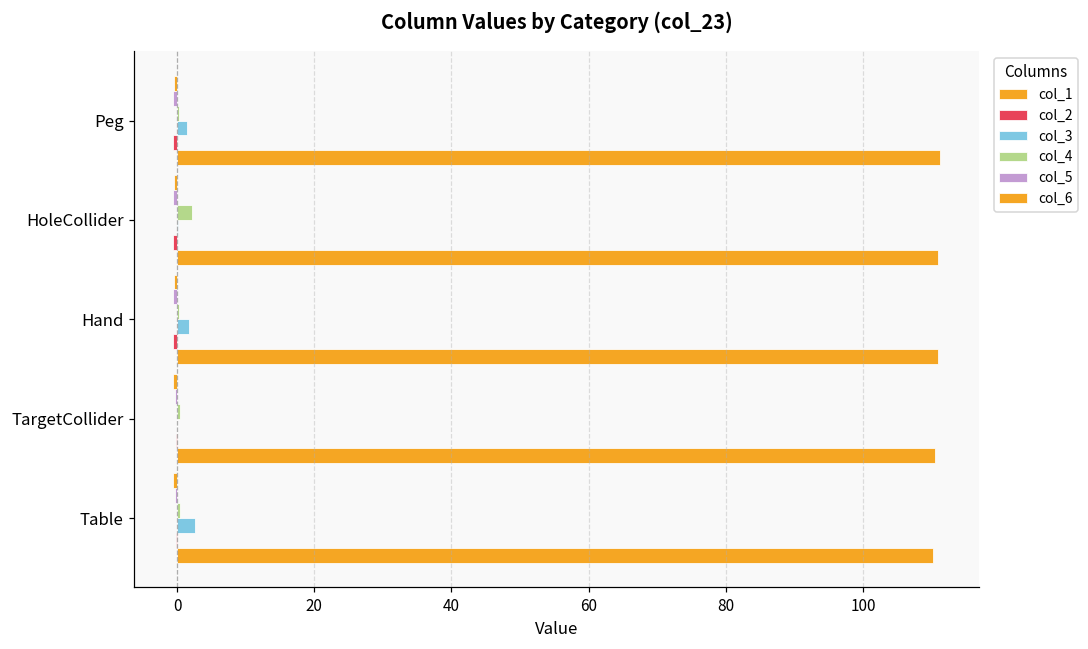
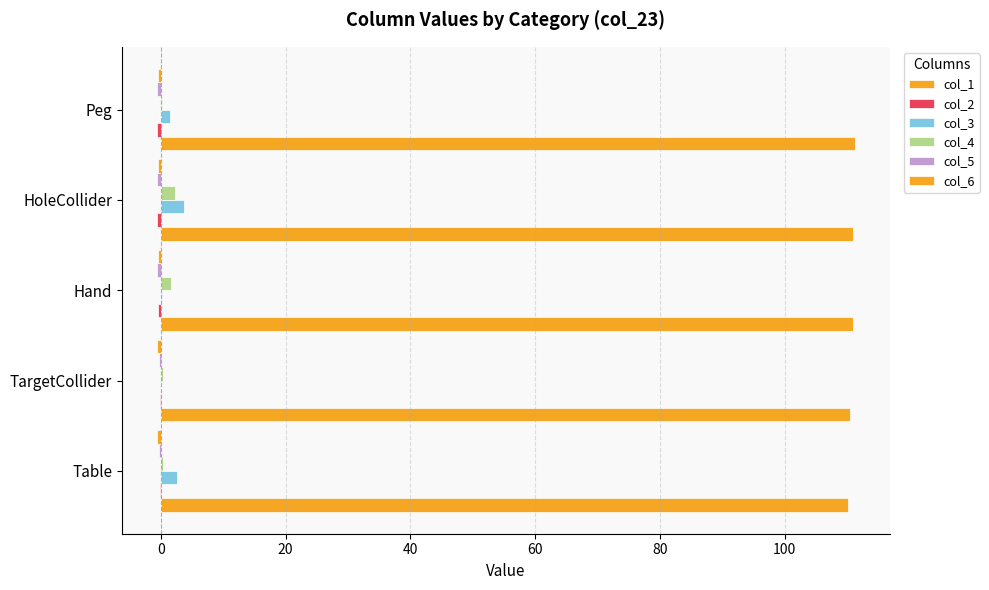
  {
    "col_2": {
      "Peg": -1,
      "HoleCollider": -1,
      "Hand": -1
    },
    "col_3": {
      "Peg": 1,
-     "HoleCollider": 0,
-     "Hand": 2,
+     "HoleCollider": 4,
+     "Hand": 0,
      "Table": 3
    },
    "col_4": {
      "HoleCollider": 2,
-     "Hand": 0
+     "Hand": 2
    },
    "col_5": {
      "Peg": -1,
      "HoleCollider": -1,
      "Hand": -1
    }
  }
